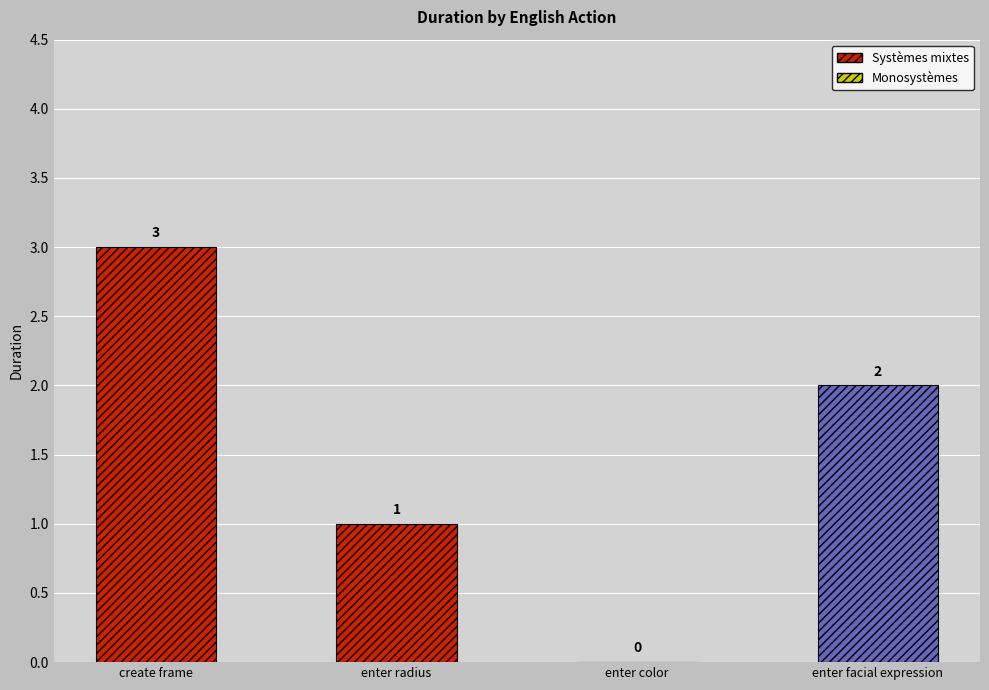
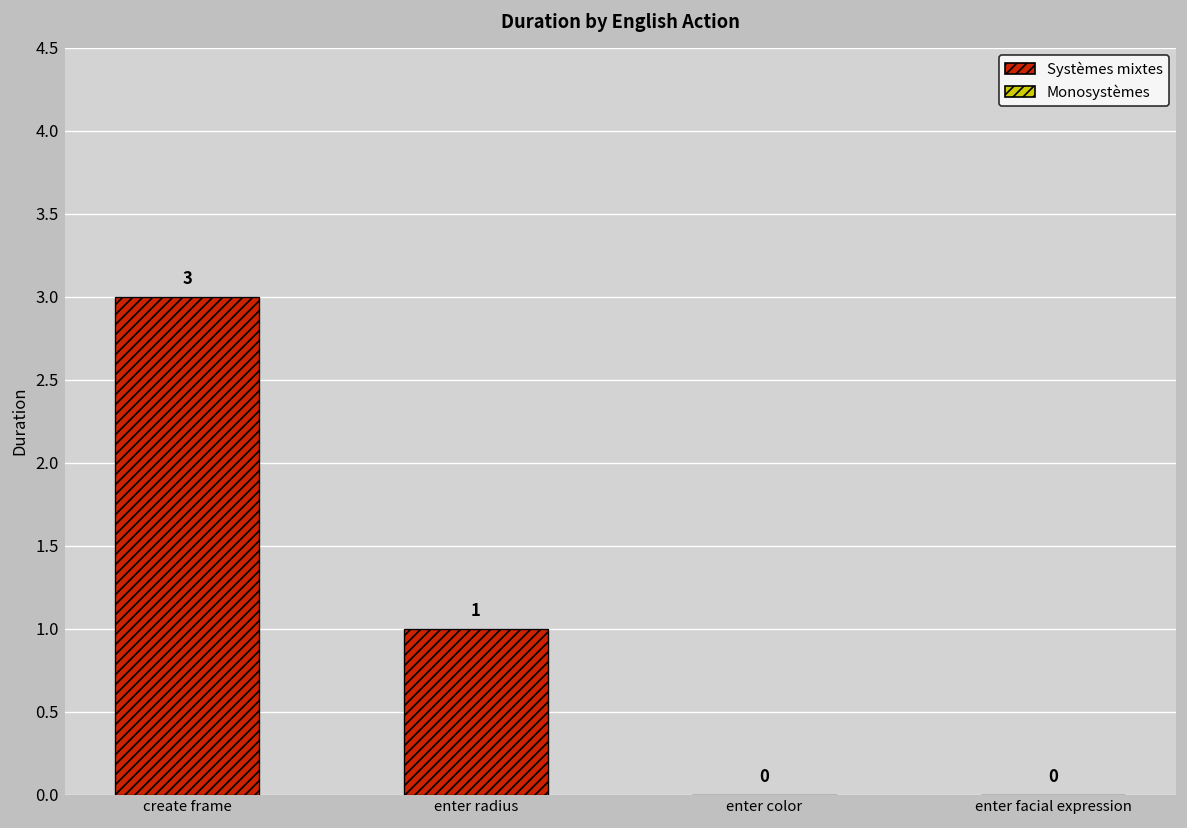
  {
    "create frame": 3,
    "enter radius": 1,
    "enter color": 0,
-   "enter facial expression": 2
+   "enter facial expression": 0
  }
